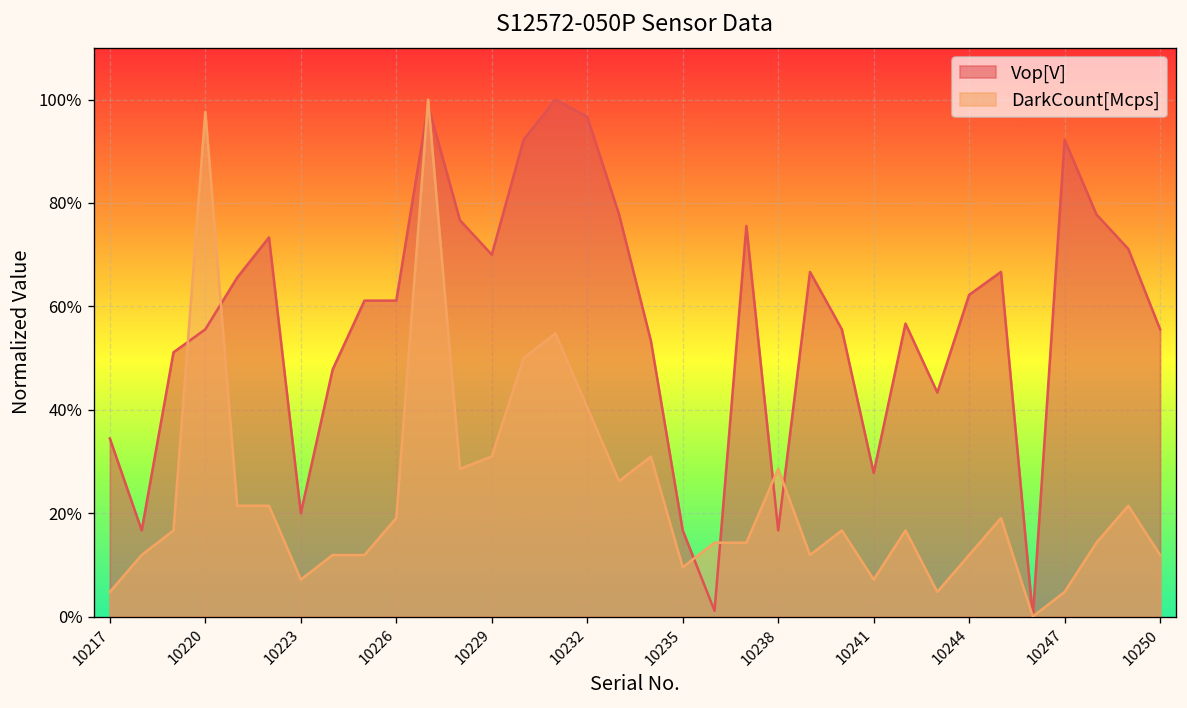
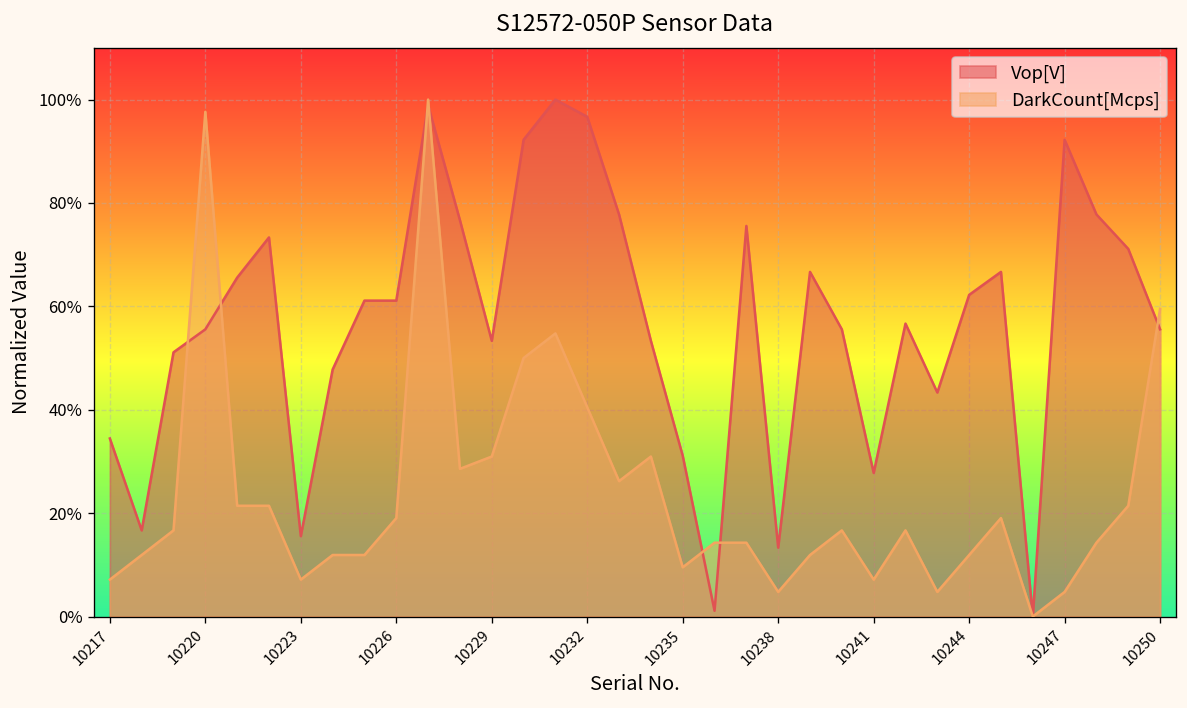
  {
    "Vop[V]": {
      "10217": "34%",
      "10220": "56%",
-     "10223": "20%",
+     "10223": "16%",
      "10226": "61%",
-     "10229": "70%",
+     "10229": "53%",
      "10232": "97%",
-     "10235": "17%",
-     "10238": "17%",
+     "10235": "31%",
+     "10238": "13%",
      "10241": "28%",
      "10244": "62%",
      "10247": "92%",
      "10250": "56%"
    },
    "DarkCount[Mcps]": {
-     "10217": "5%",
+     "10217": "7%",
      "10220": "98%",
      "10223": "7%",
      "10226": "19%",
      "10229": "31%",
      "10232": "40%",
      "10235": "10%",
-     "10238": "29%",
+     "10238": "5%",
      "10241": "7%",
      "10244": "12%",
      "10247": "5%",
-     "10250": "12%"
+     "10250": "60%"
    }
  }
